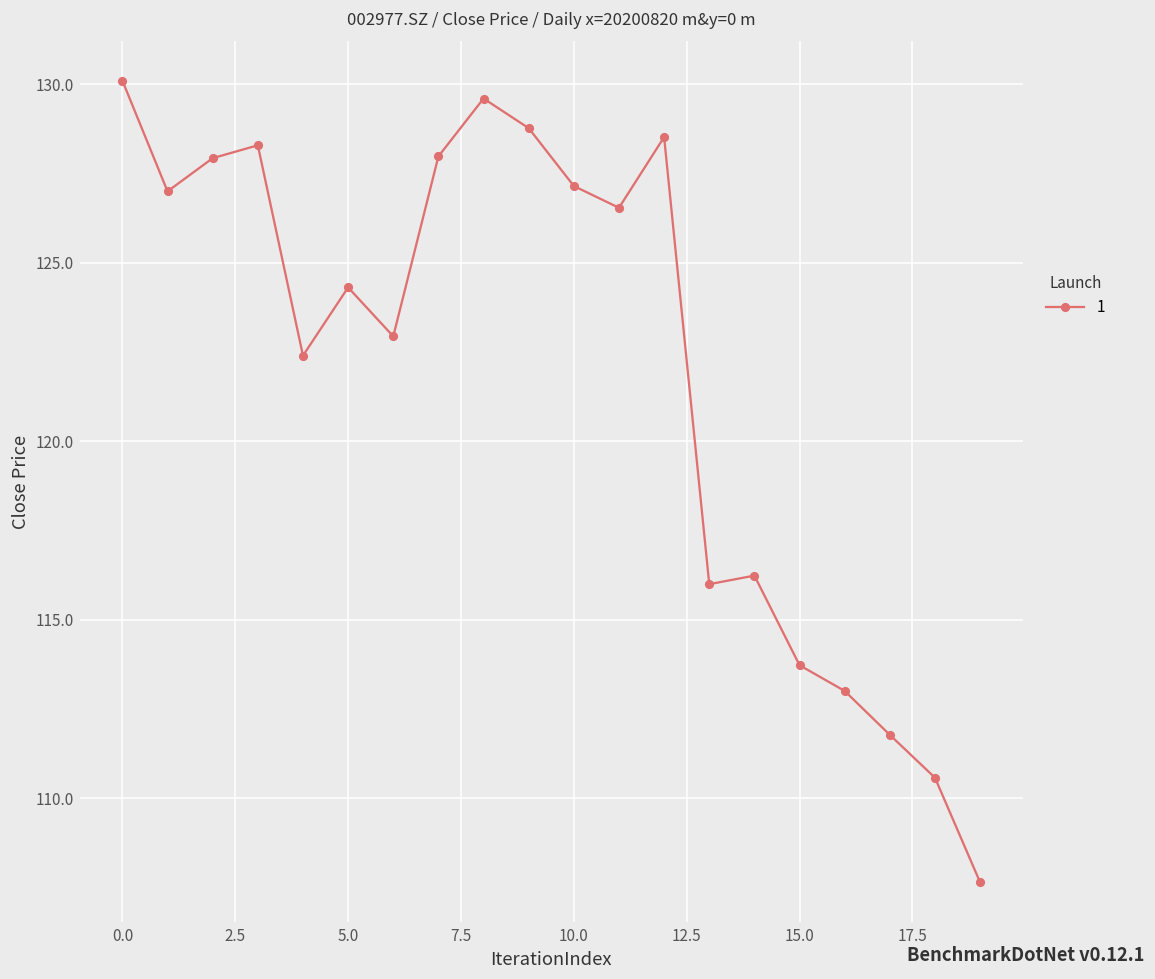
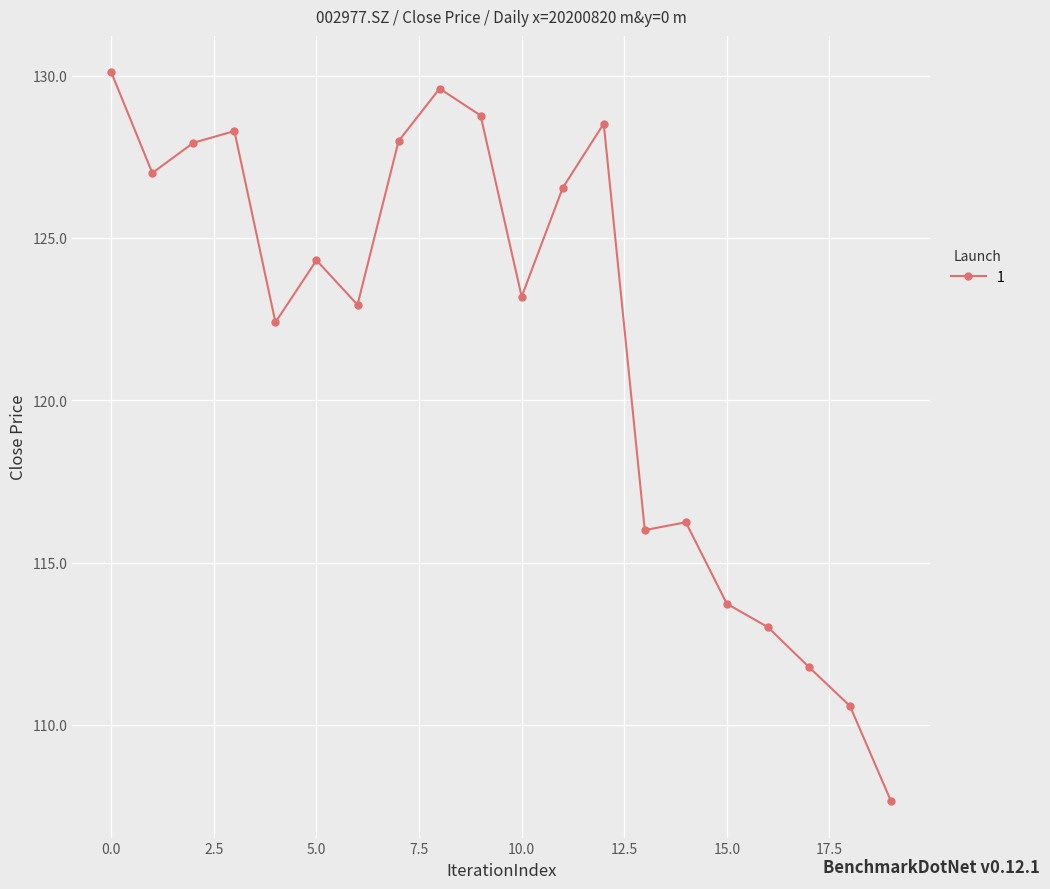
  {
    "0.0": 130.1,
    "5.0": 124.3,
-   "10.0": 127.2,
+   "10.0": 123.2,
    "15.0": 113.7
  }
